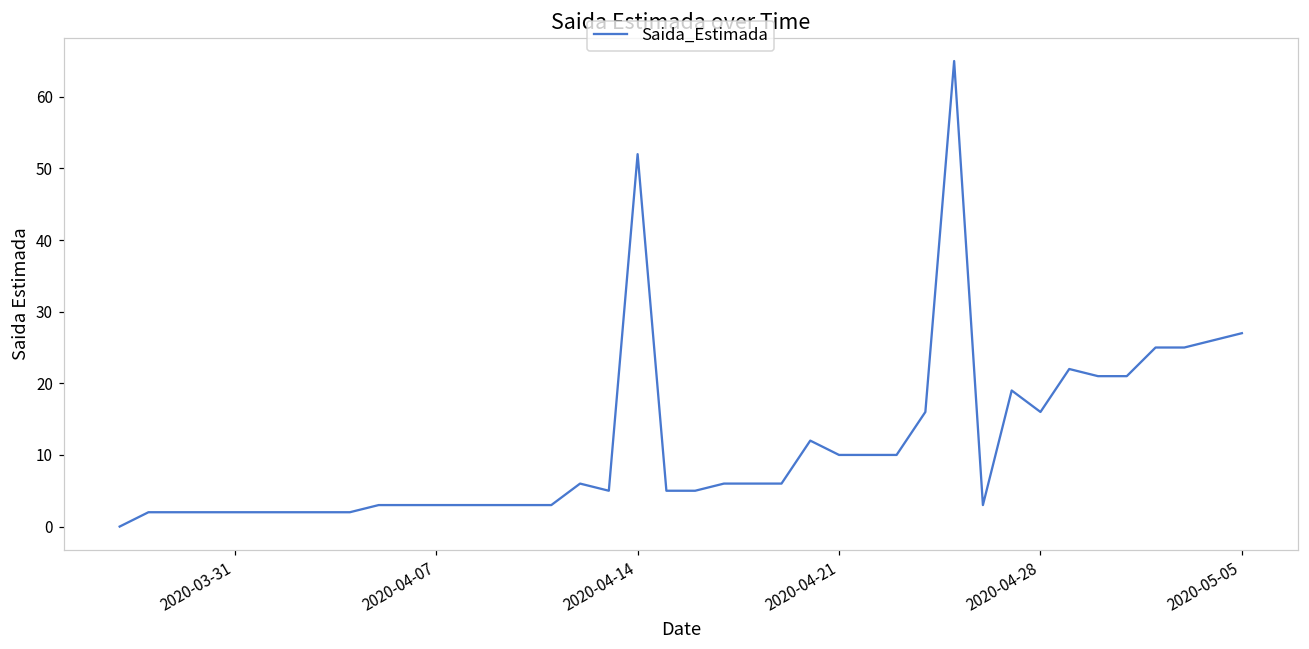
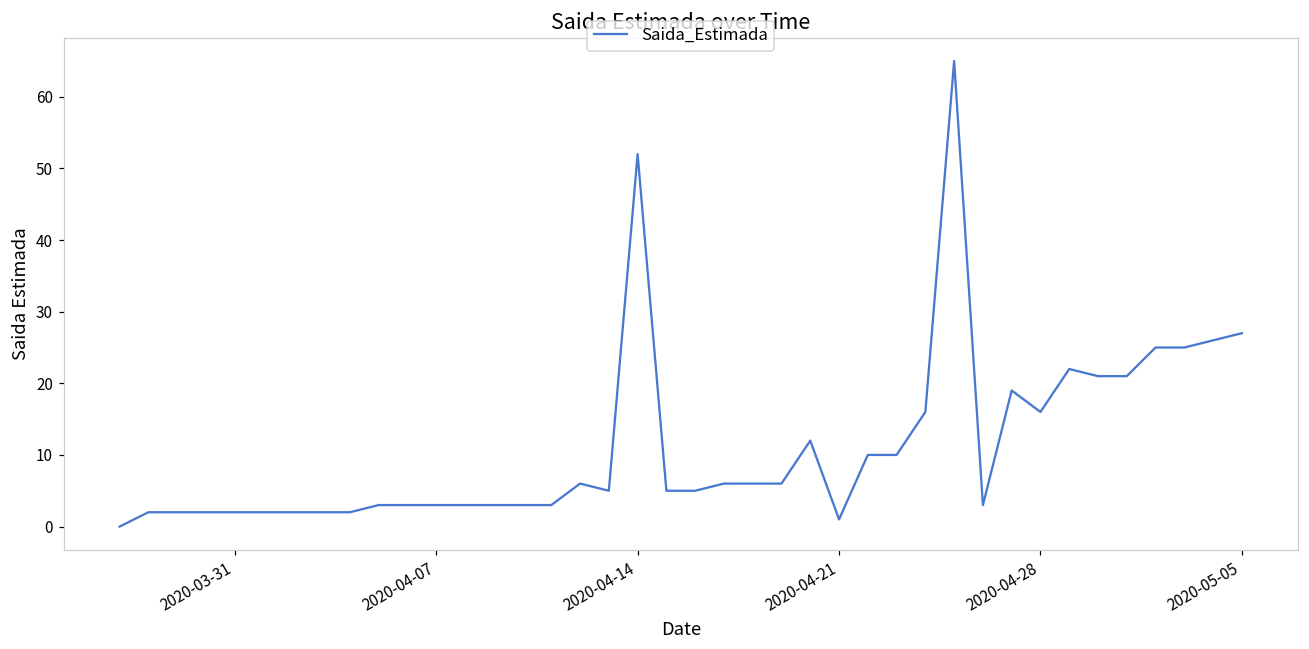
  {
    "2020-03-31": 2,
    "2020-04-07": 3,
    "2020-04-14": 52,
-   "2020-04-21": 10,
+   "2020-04-21": 1,
    "2020-04-28": 16,
    "2020-05-05": 27
  }
